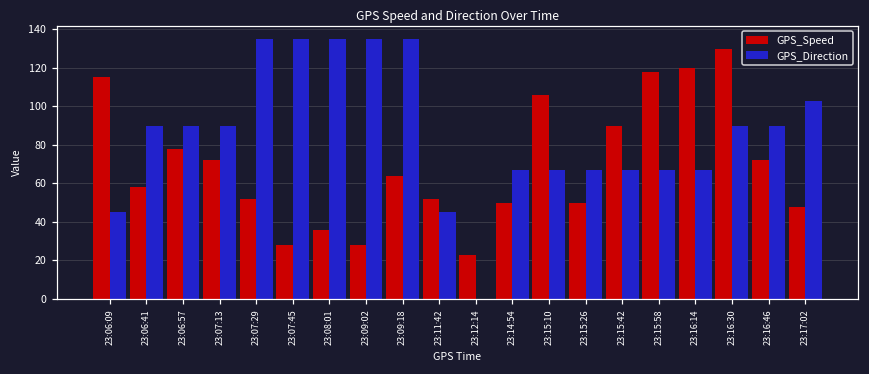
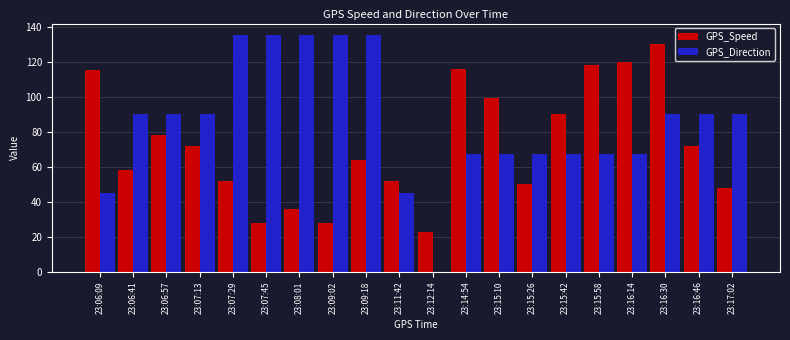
  {
    "GPS_Speed": {
      "23:06:09": 115,
      "23:06:41": 58,
      "23:06:57": 78,
      "23:07:13": 72,
      "23:07:29": 52,
      "23:07:45": 28,
      "23:08:01": 36,
      "23:09:02": 28,
      "23:09:18": 64,
      "23:11:42": 52,
      "23:12:14": 23,
-     "23:14:54": 50,
-     "23:15:10": 106,
+     "23:14:54": 116,
+     "23:15:10": 99,
      "23:15:26": 50,
      "23:15:42": 90,
      "23:15:58": 118,
      "23:16:14": 120,
      "23:16:30": 130,
      "23:16:46": 72,
      "23:17:02": 48
    },
    "GPS_Direction": {
      "23:06:09": 45,
      "23:06:41": 90,
      "23:06:57": 90,
      "23:07:13": 90,
      "23:07:29": 135,
      "23:07:45": 135,
      "23:08:01": 135,
      "23:09:02": 135,
      "23:09:18": 135,
      "23:11:42": 45,
      "23:12:14": 0,
      "23:14:54": 67,
      "23:15:10": 67,
      "23:15:26": 67,
      "23:15:42": 67,
      "23:15:58": 67,
      "23:16:14": 67,
      "23:16:30": 90,
      "23:16:46": 90,
-     "23:17:02": 103
+     "23:17:02": 90
    }
  }
